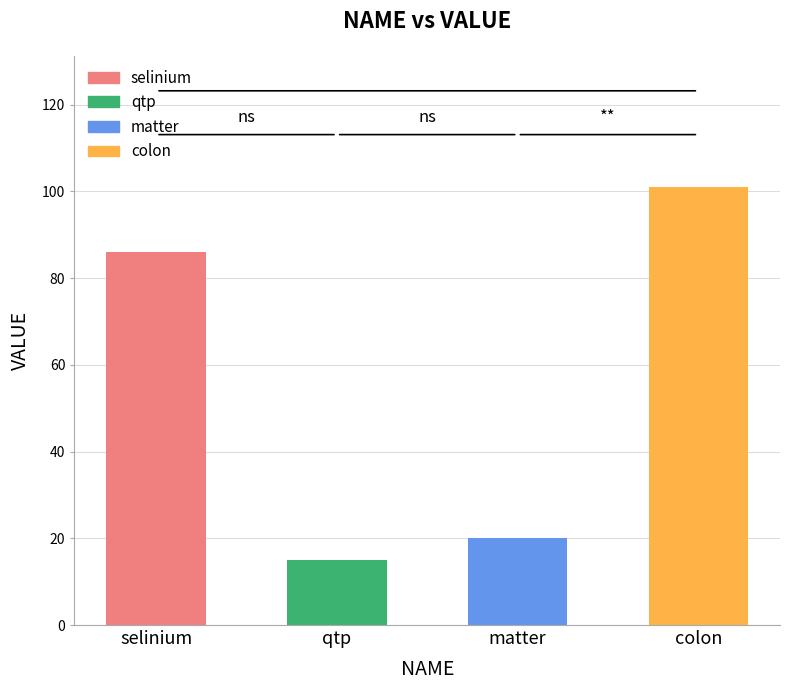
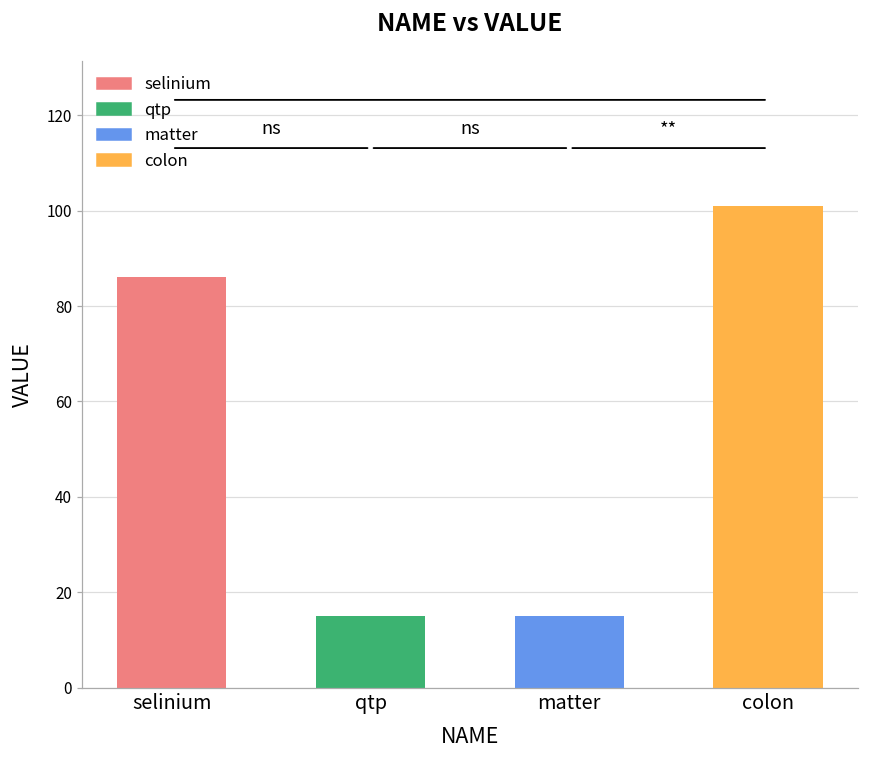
  {
    "selinium": 86,
    "qtp": 15,
-   "matter": 20,
+   "matter": 15,
    "colon": 101
  }
